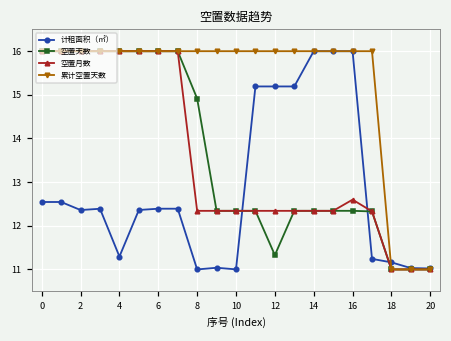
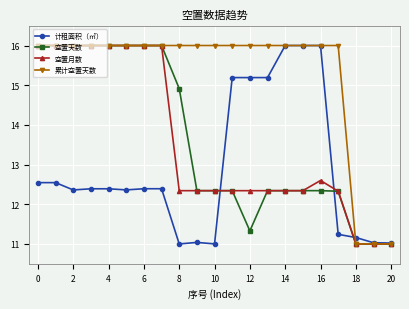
  {
    "计租面积（㎡）": {
      "0": 12.5,
      "2": 12.4,
-     "4": 11.3,
+     "4": 12.4,
      "6": 12.4,
      "8": 11.0,
      "10": 11.0,
      "12": 15.2,
      "18": 11.2
    },
    "空置天数": {
      "8": 14.9,
      "12": 11.3,
      "16": 12.3
    },
    "空置月数": {
      "8": 12.3,
      "12": 12.3,
      "16": 12.6
    },
    "累计空置天数": {
      "8": 16.0,
      "10": 16.0,
      "12": 16.0
    }
  }
